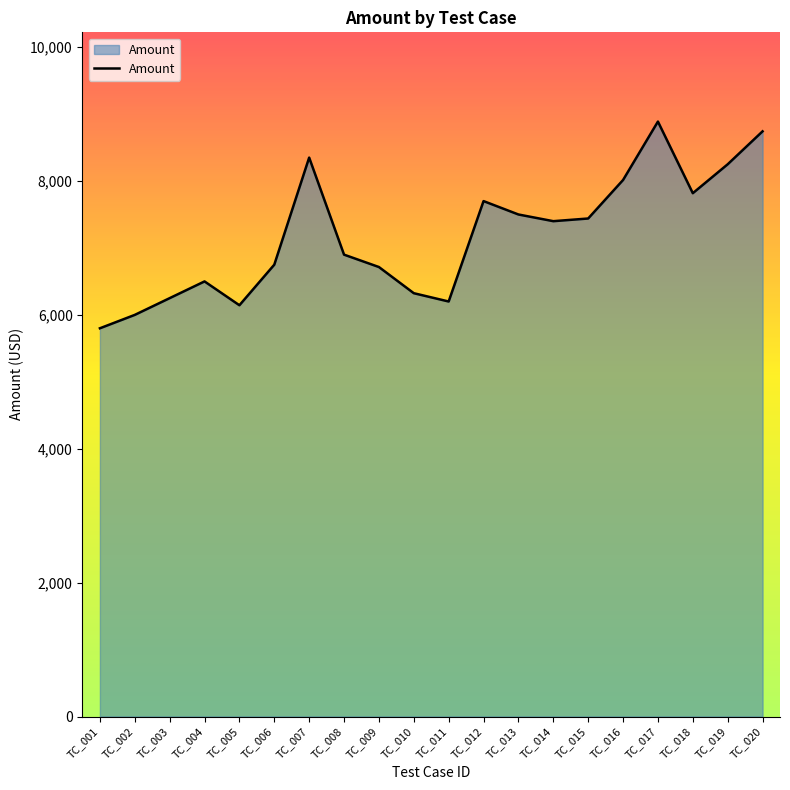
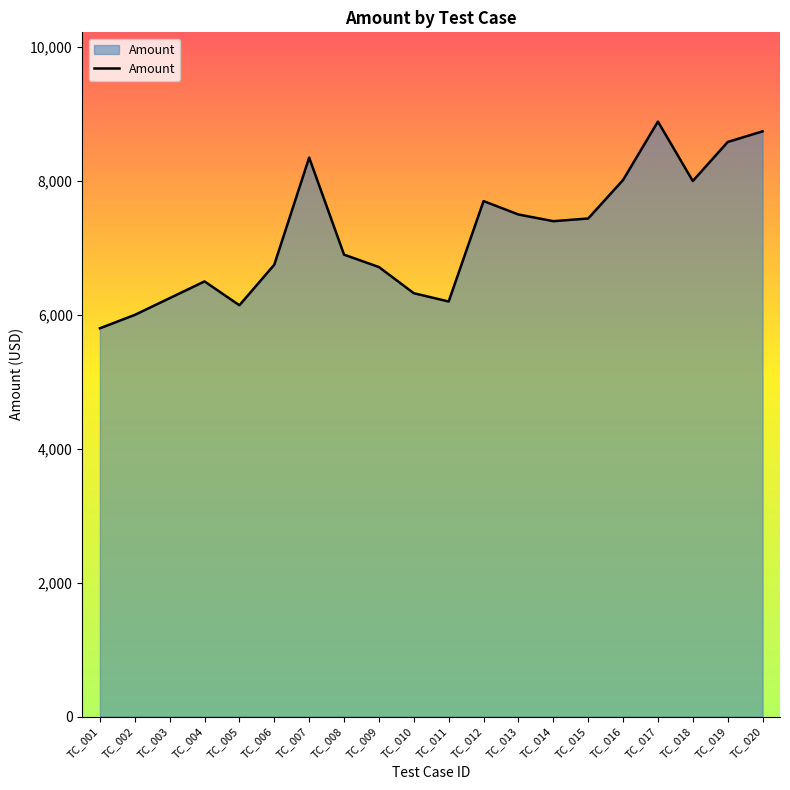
  {
    "TC_001": "5,800",
    "TC_002": "6,000",
    "TC_003": "6,300",
    "TC_004": "6,500",
    "TC_005": "6,100",
    "TC_006": "6,800",
    "TC_007": "8,400",
    "TC_008": "6,900",
    "TC_009": "6,700",
    "TC_010": "6,300",
    "TC_011": "6,200",
    "TC_012": "7,700",
    "TC_013": "7,500",
    "TC_014": "7,400",
    "TC_015": "7,400",
    "TC_016": "8,000",
    "TC_017": "8,900",
-   "TC_018": "7,800",
-   "TC_019": "8,300",
+   "TC_018": "8,000",
+   "TC_019": "8,600",
    "TC_020": "8,700"
  }
